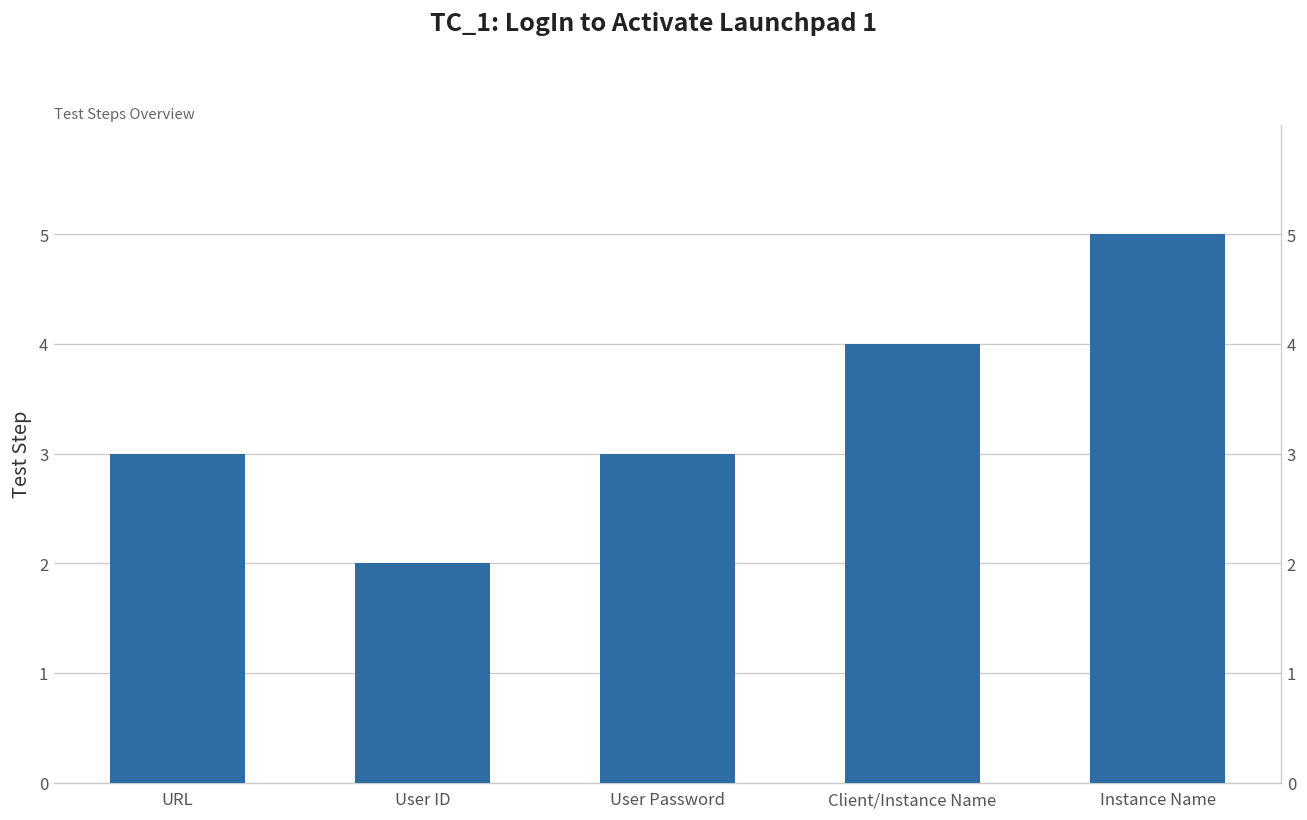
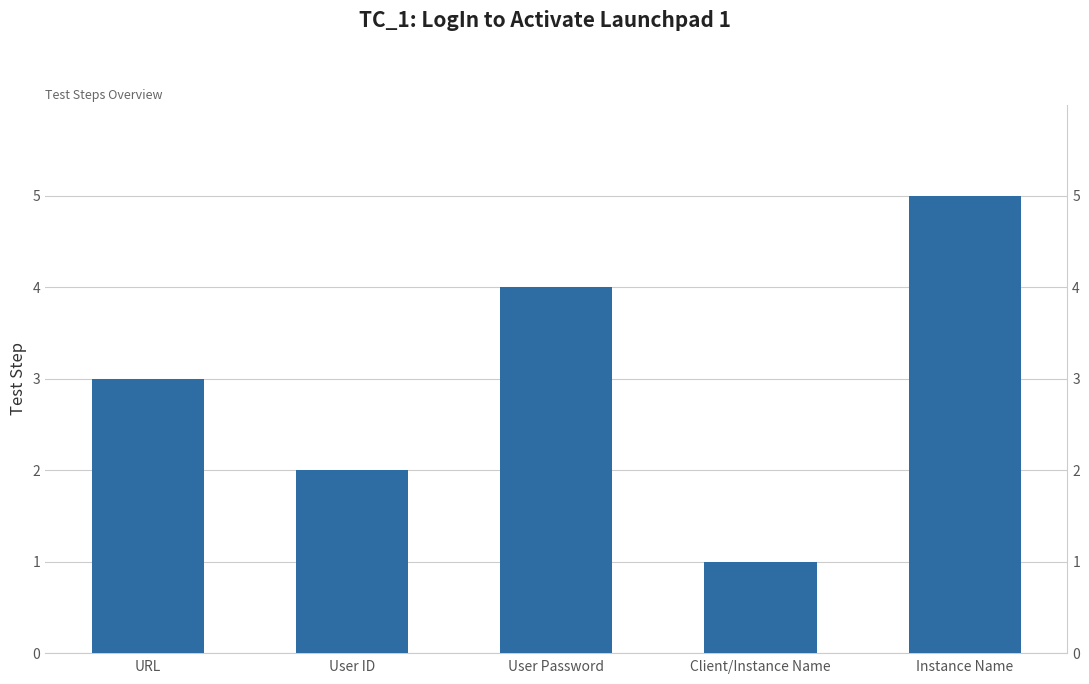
  {
    "URL": 3,
    "User ID": 2,
-   "User Password": 3,
-   "Client/Instance Name": 4,
+   "User Password": 4,
+   "Client/Instance Name": 1,
    "Instance Name": 5
  }
